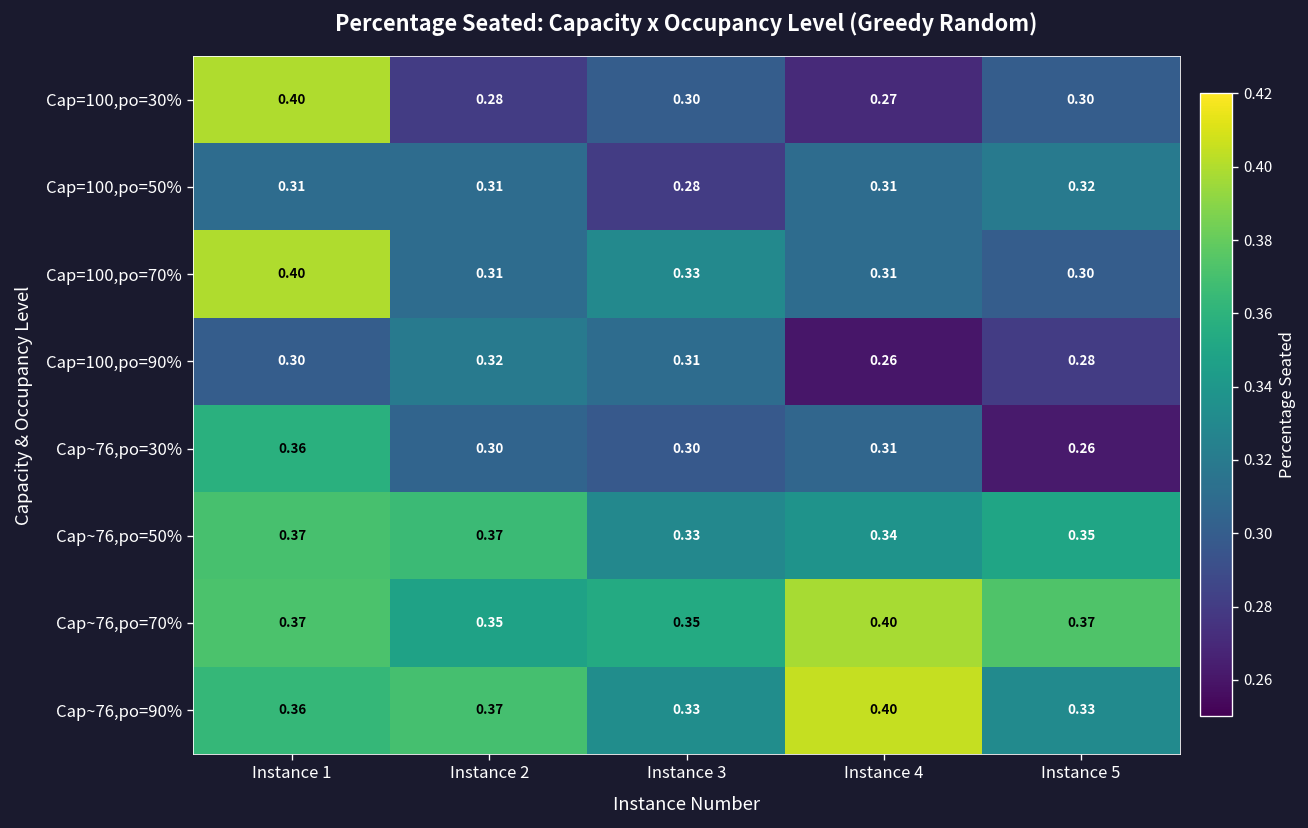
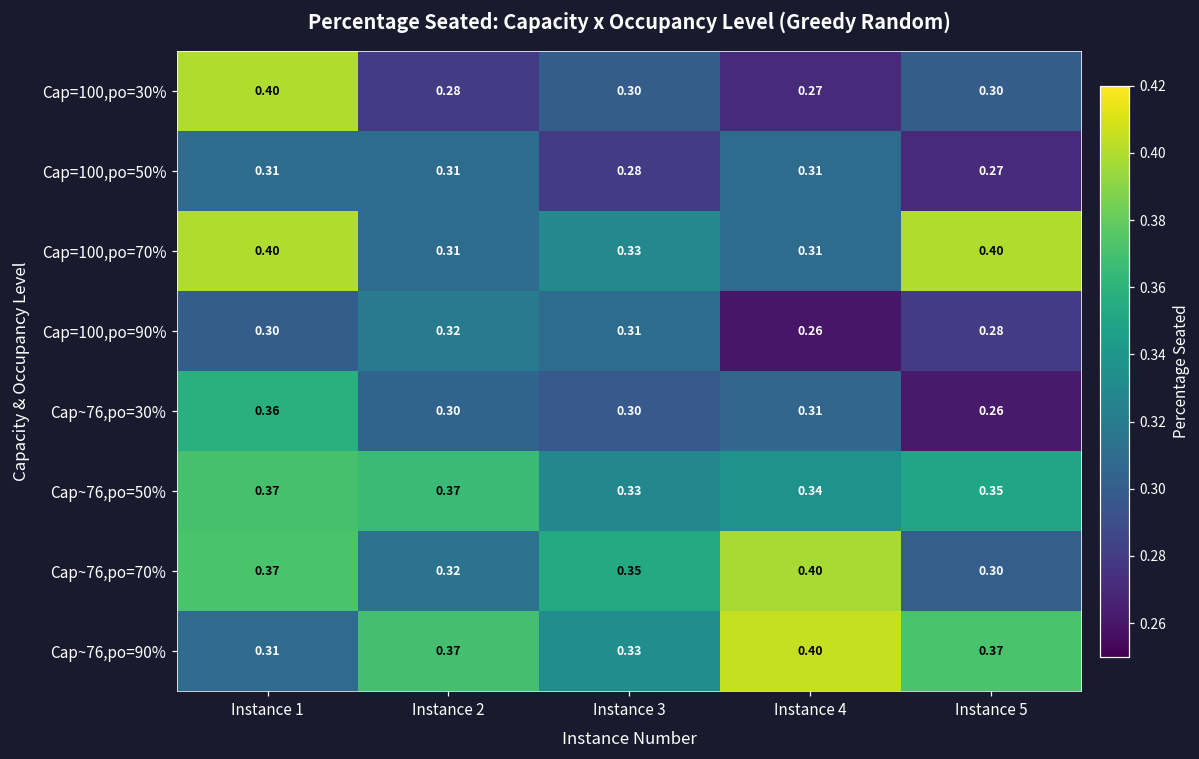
  {
    "Cap=100,po=30%": {
      "Instance 1": 0.40,
      "Instance 2": 0.28,
      "Instance 3": 0.30,
      "Instance 4": 0.27,
      "Instance 5": 0.30
    },
    "Cap=100,po=50%": {
      "Instance 1": 0.31,
      "Instance 2": 0.31,
      "Instance 3": 0.28,
      "Instance 4": 0.31,
-     "Instance 5": 0.32
+     "Instance 5": 0.27
    },
    "Cap=100,po=70%": {
      "Instance 1": 0.40,
      "Instance 2": 0.31,
      "Instance 3": 0.33,
      "Instance 4": 0.31,
-     "Instance 5": 0.30
+     "Instance 5": 0.40
    },
    "Cap=100,po=90%": {
      "Instance 1": 0.30,
      "Instance 2": 0.32,
      "Instance 3": 0.31,
      "Instance 4": 0.26,
      "Instance 5": 0.28
    },
    "Cap~76,po=30%": {
      "Instance 1": 0.36,
      "Instance 2": 0.30,
      "Instance 3": 0.30,
      "Instance 4": 0.31,
      "Instance 5": 0.26
    },
    "Cap~76,po=50%": {
      "Instance 1": 0.37,
      "Instance 2": 0.37,
      "Instance 3": 0.33,
      "Instance 4": 0.34,
      "Instance 5": 0.35
    },
    "Cap~76,po=70%": {
      "Instance 1": 0.37,
-     "Instance 2": 0.35,
+     "Instance 2": 0.32,
      "Instance 3": 0.35,
      "Instance 4": 0.40,
-     "Instance 5": 0.37
+     "Instance 5": 0.30
    },
    "Cap~76,po=90%": {
-     "Instance 1": 0.36,
+     "Instance 1": 0.31,
      "Instance 2": 0.37,
      "Instance 3": 0.33,
      "Instance 4": 0.40,
-     "Instance 5": 0.33
+     "Instance 5": 0.37
    }
  }
